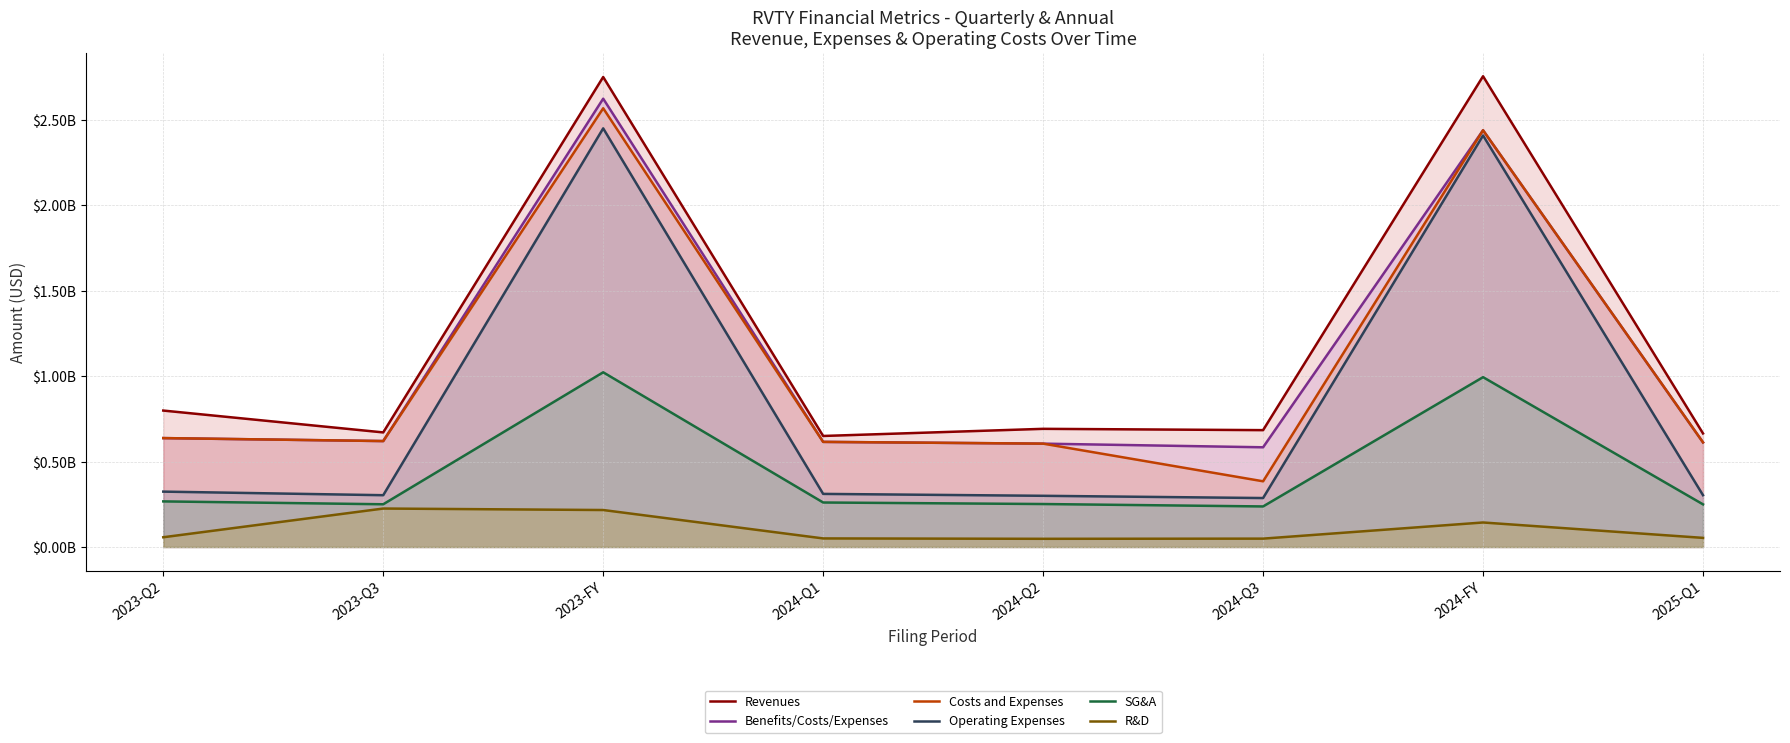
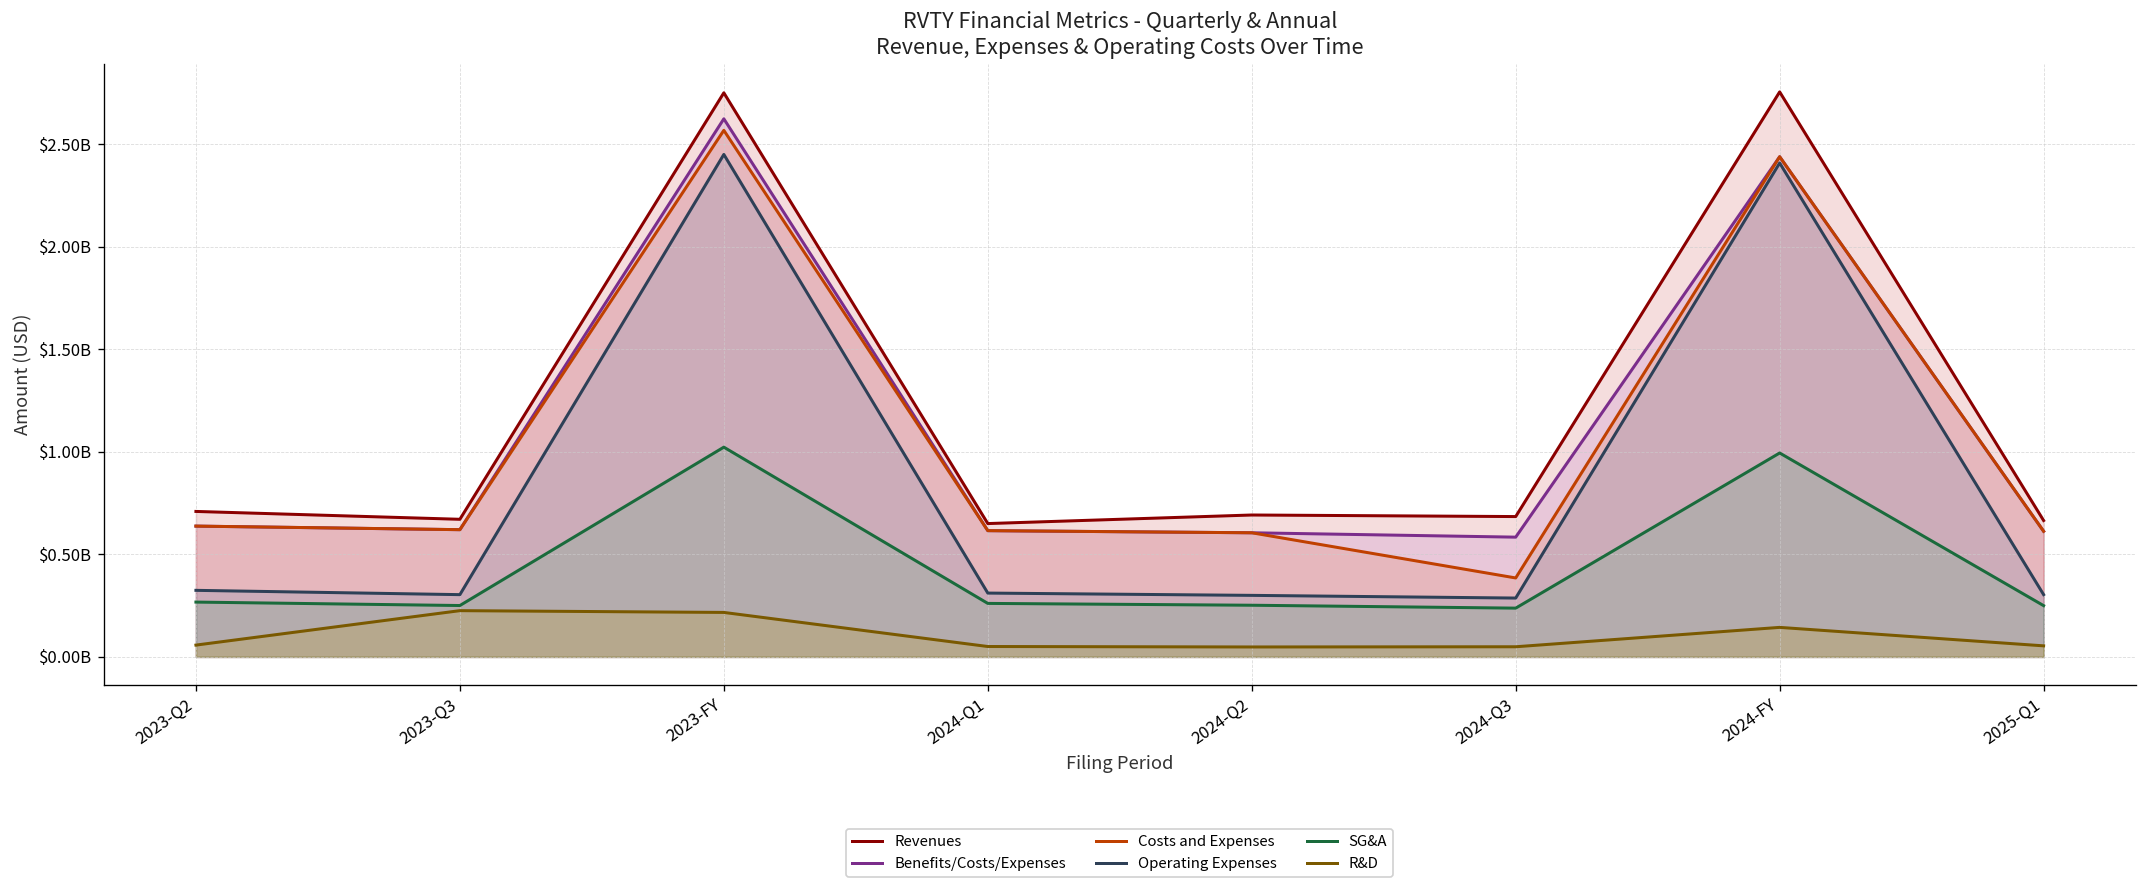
  {
    "Revenues": {
-     "2023-Q2": "$800000000",
+     "2023-Q2": "$710000000",
      "2023-Q3": "$670000000",
      "2023-FY": "$2750000000",
      "2024-Q1": "$650000000",
      "2024-Q2": "$690000000",
      "2024-Q3": "$680000000",
      "2024-FY": "$2760000000",
      "2025-Q1": "$660000000"
    },
    "Benefits/Costs/Expenses": {
      "2023-FY": "$2620000000",
      "2024-Q3": "$580000000"
    },
    "Costs and Expenses": {
      "2023-FY": "$2570000000",
      "2024-Q3": "$380000000"
    },
    "R&D": {
      "2023-Q2": "$60000000",
      "2023-Q3": "$230000000",
      "2023-FY": "$220000000",
      "2024-Q1": "$50000000",
      "2024-Q2": "$50000000",
      "2024-Q3": "$50000000",
      "2024-FY": "$140000000",
      "2025-Q1": "$50000000"
    }
  }
